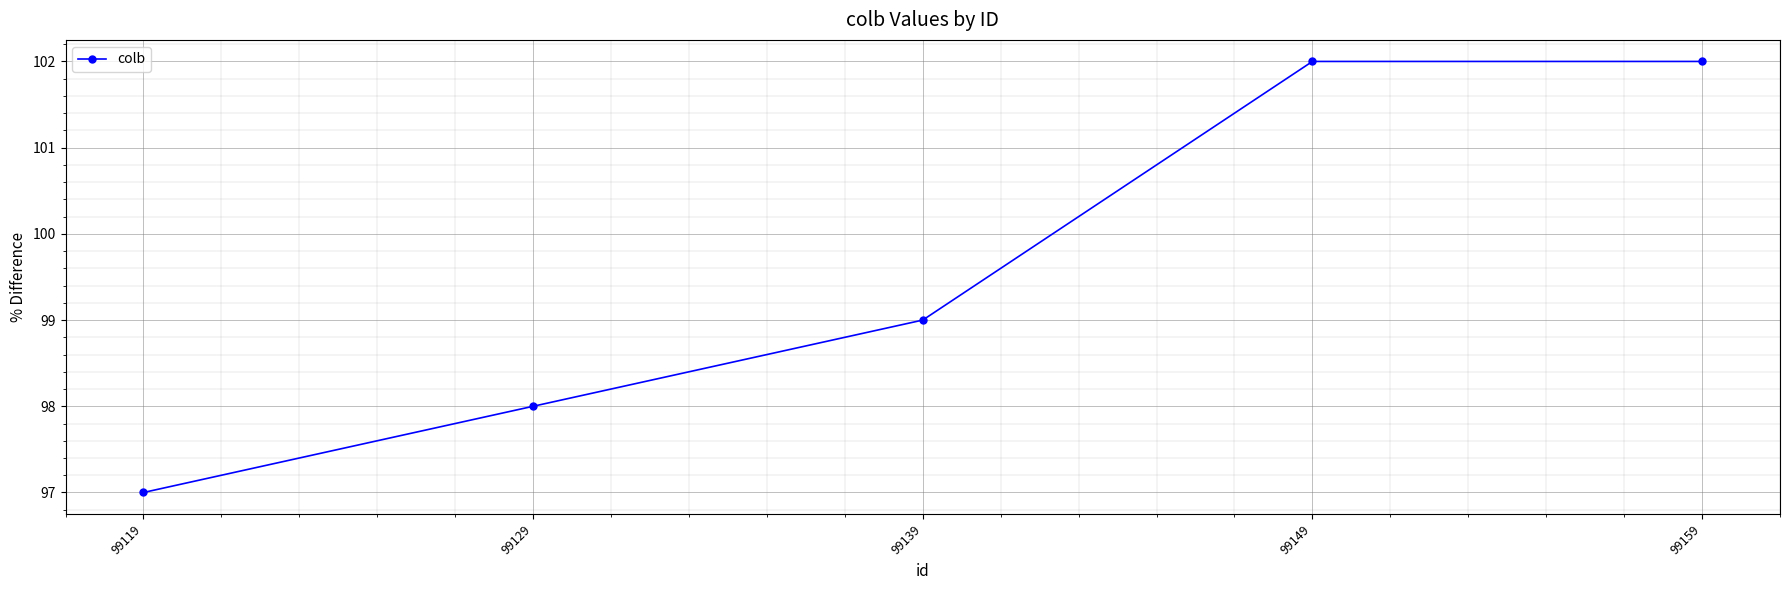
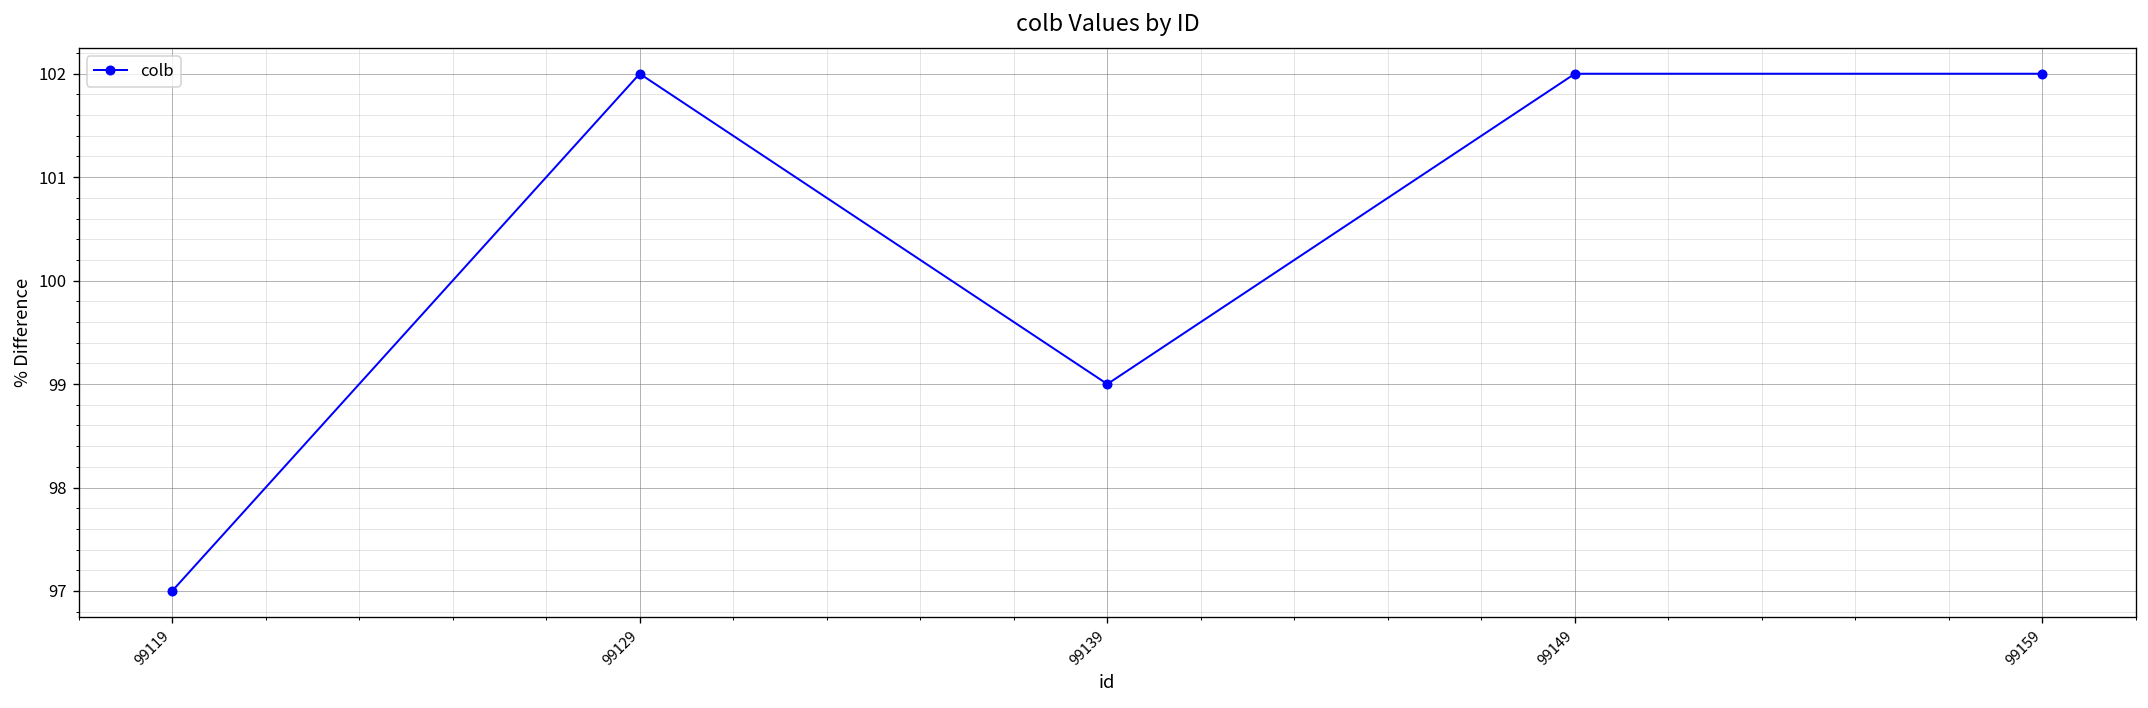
  {
    "99119": 97,
-   "99129": 98,
+   "99129": 102,
    "99139": 99,
    "99149": 102,
    "99159": 102
  }
